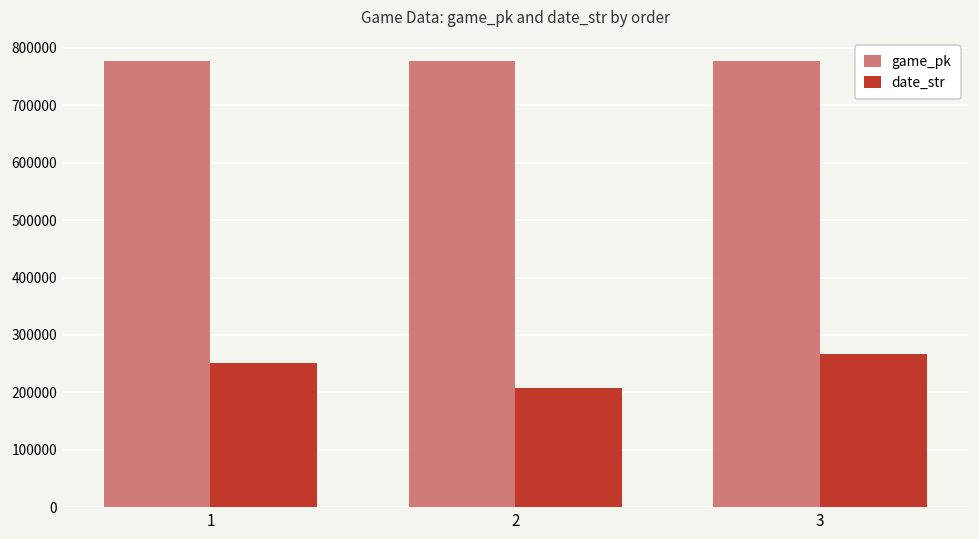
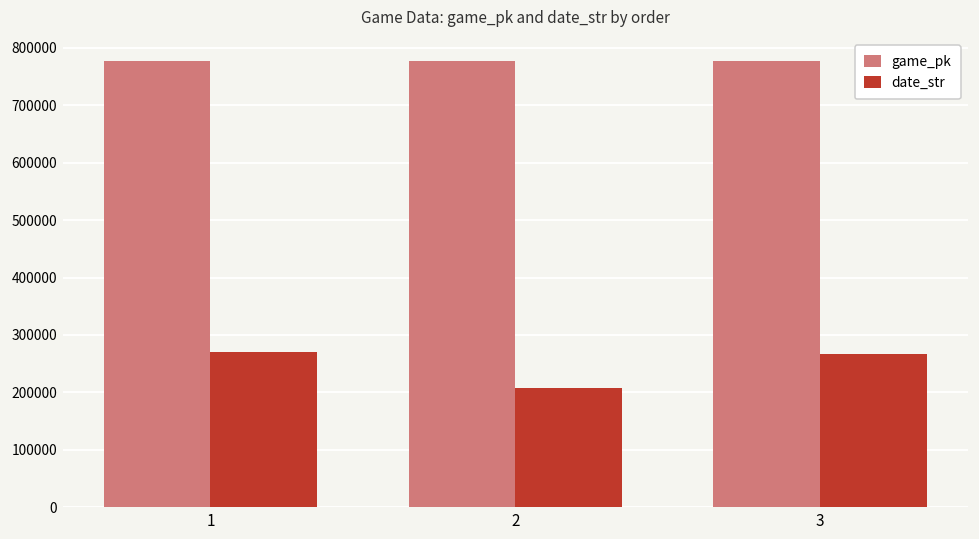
  {
    "game_pk": {
      "1": 780000,
      "2": 780000,
      "3": 780000
    },
    "date_str": {
-     "1": 250000,
+     "1": 270000,
      "2": 210000,
      "3": 270000
    }
  }
